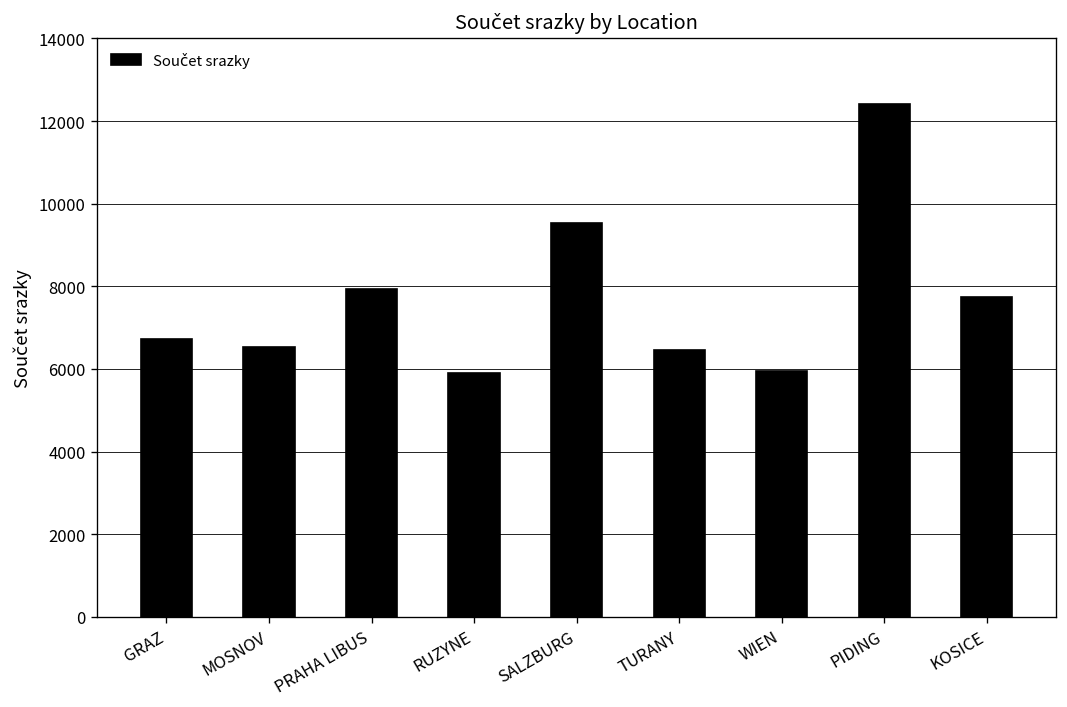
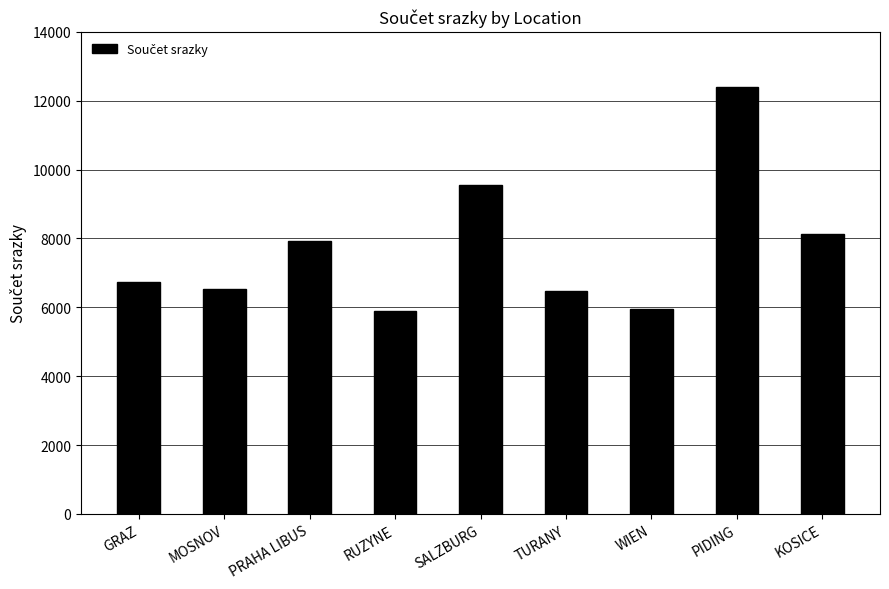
  {
    "GRAZ": 6700,
    "MOSNOV": 6500,
    "PRAHA LIBUS": 7900,
    "RUZYNE": 5900,
    "SALZBURG": 9500,
    "TURANY": 6500,
    "WIEN": 6000,
    "PIDING": 12400,
-   "KOSICE": 7700
+   "KOSICE": 8100
  }
